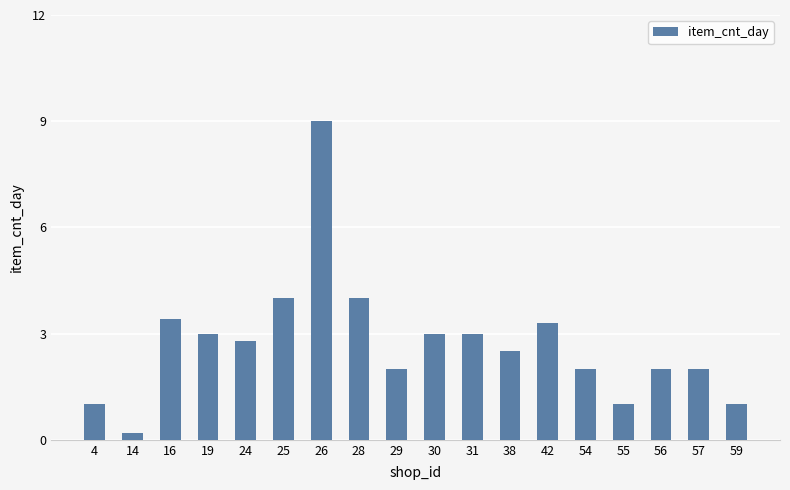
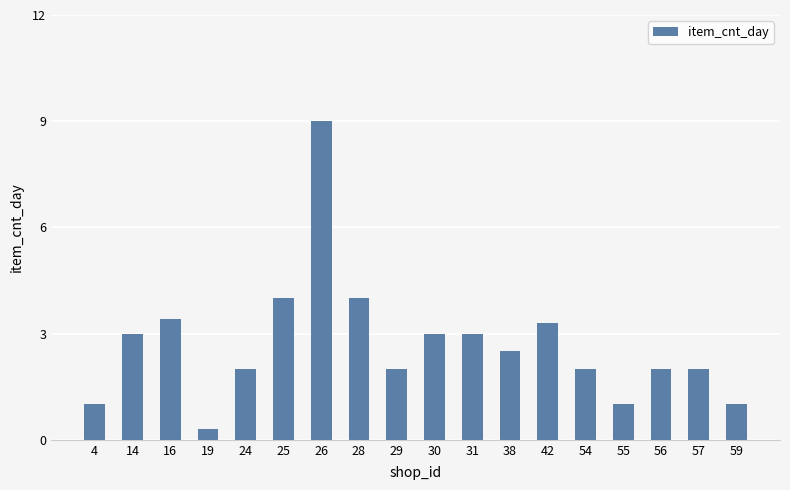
  {
    "4": 1.0,
-   "14": 0.2,
+   "14": 3.0,
    "16": 3.4,
-   "19": 3.0,
-   "24": 2.8,
+   "19": 0.3,
+   "24": 2.0,
    "25": 4.0,
    "26": 9.0,
    "28": 4.0,
    "29": 2.0,
    "30": 3.0,
    "31": 3.0,
    "38": 2.5,
    "42": 3.3,
    "54": 2.0,
    "55": 1.0,
    "56": 2.0,
    "57": 2.0,
    "59": 1.0
  }
